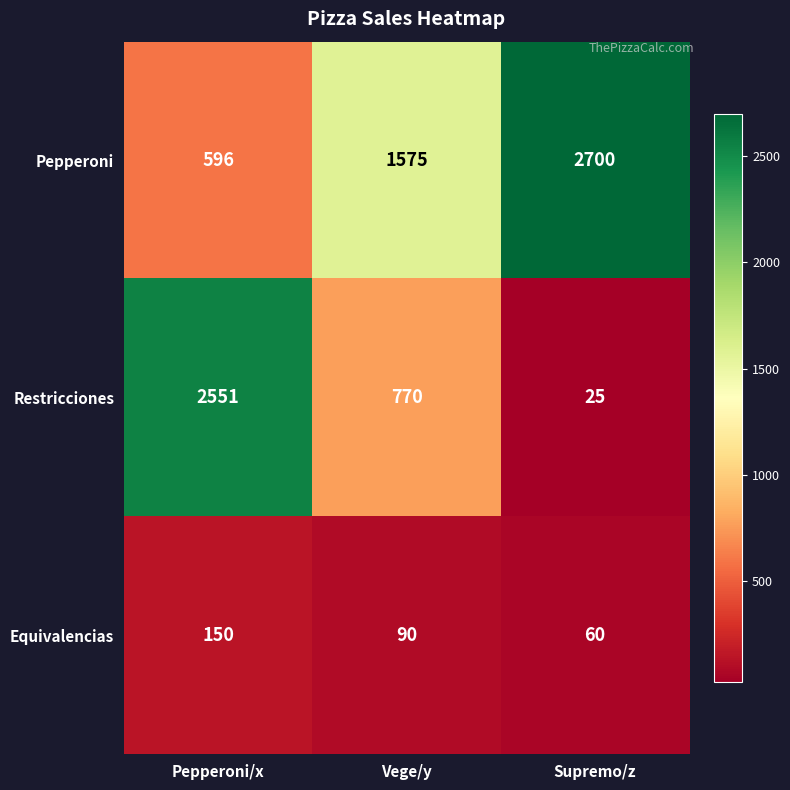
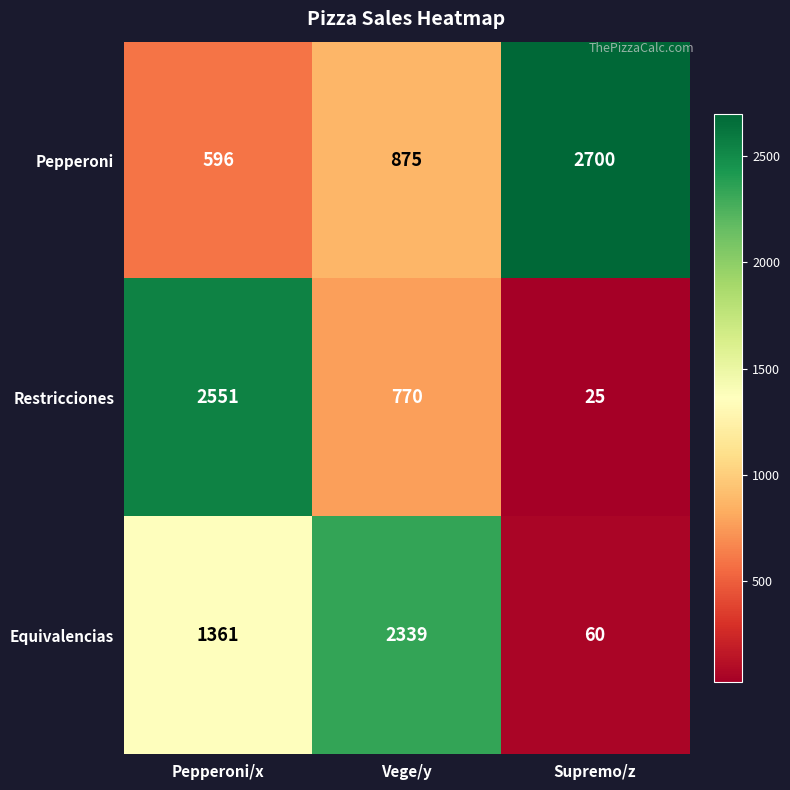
  {
    "Pepperoni": {
      "Pepperoni/x": 596,
-     "Vege/y": 1575
+     "Vege/y": 875
    },
    "Restricciones": {
      "Pepperoni/x": 2551,
      "Vege/y": 770,
      "Supremo/z": 25
    },
    "Equivalencias": {
-     "Pepperoni/x": 150,
-     "Vege/y": 90,
+     "Pepperoni/x": 1361,
+     "Vege/y": 2339,
      "Supremo/z": 60
    }
  }
